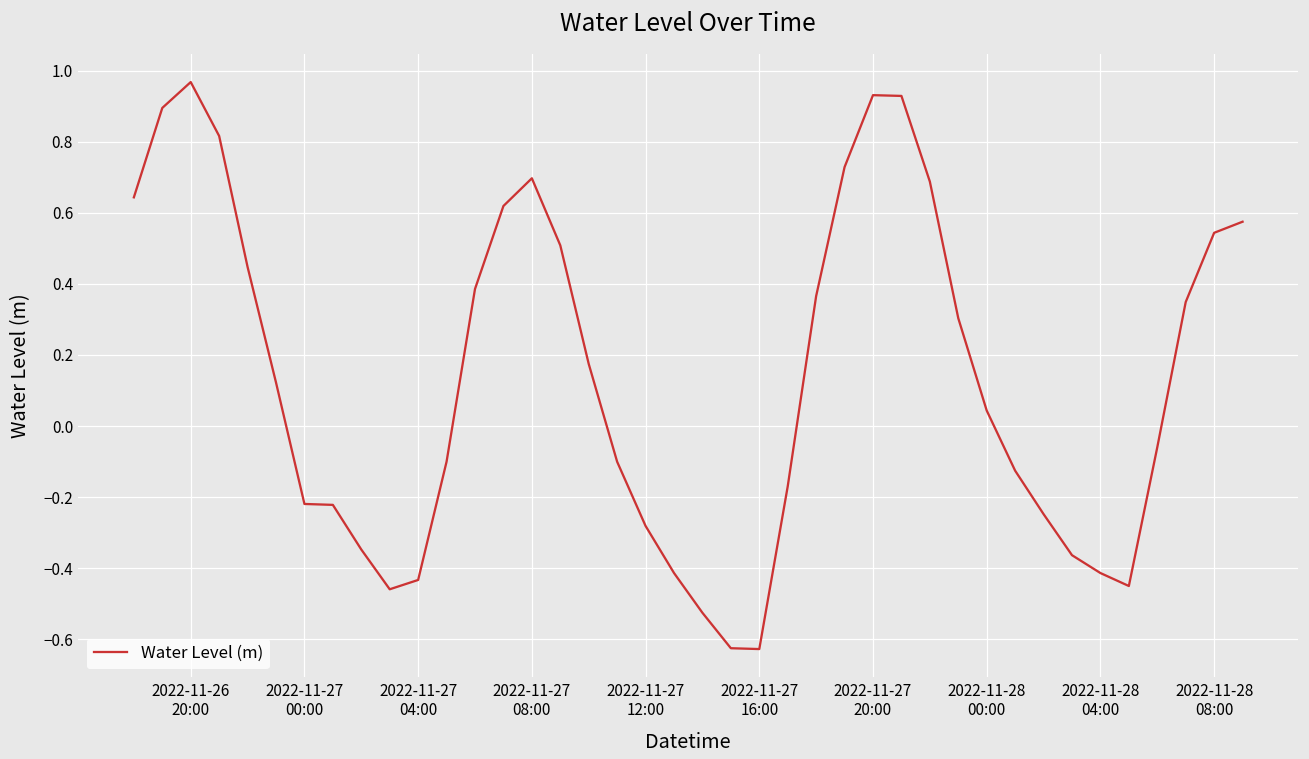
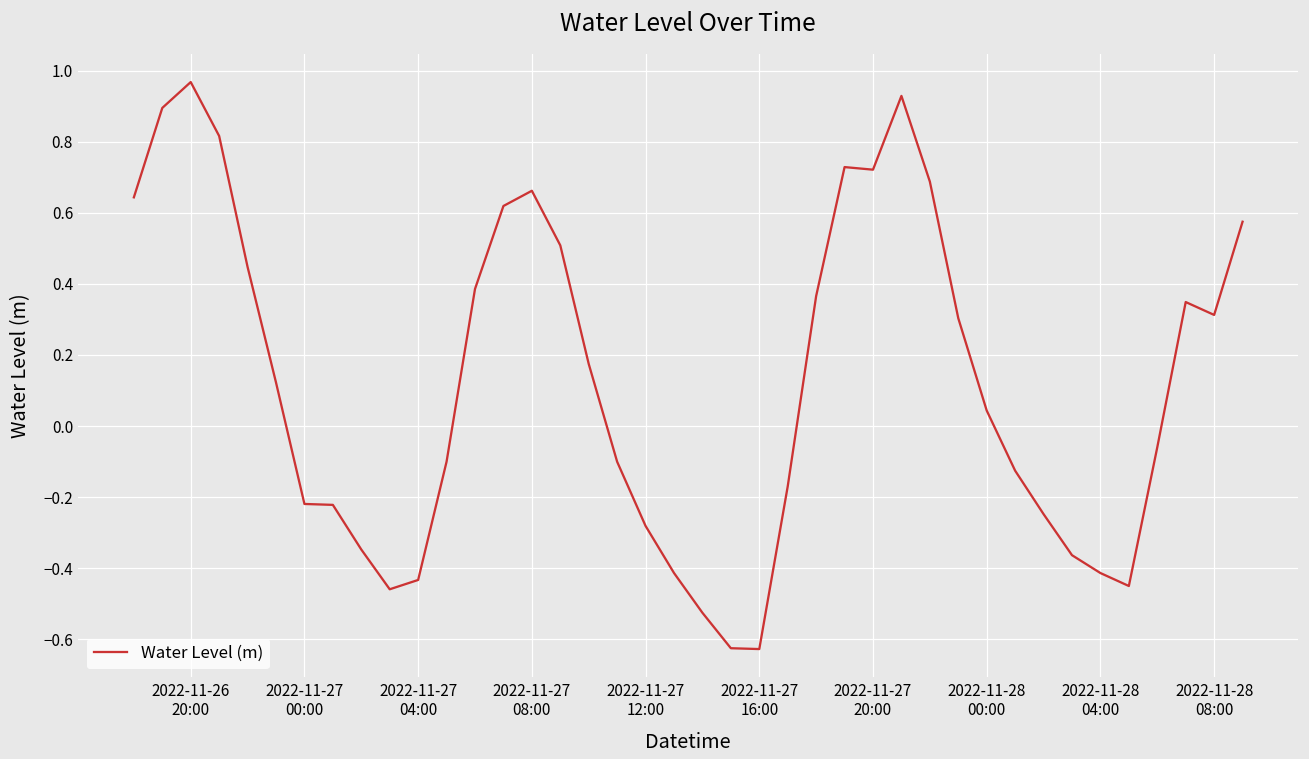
  {
    "2022-11-26 20:00": 0.97,
    "2022-11-27 00:00": -0.22,
    "2022-11-27 04:00": -0.43,
-   "2022-11-27 08:00": 0.70,
+   "2022-11-27 08:00": 0.66,
    "2022-11-27 12:00": -0.28,
    "2022-11-27 16:00": -0.63,
-   "2022-11-27 20:00": 0.93,
+   "2022-11-27 20:00": 0.72,
    "2022-11-28 00:00": 0.04,
    "2022-11-28 04:00": -0.41,
-   "2022-11-28 08:00": 0.54
+   "2022-11-28 08:00": 0.31
  }
